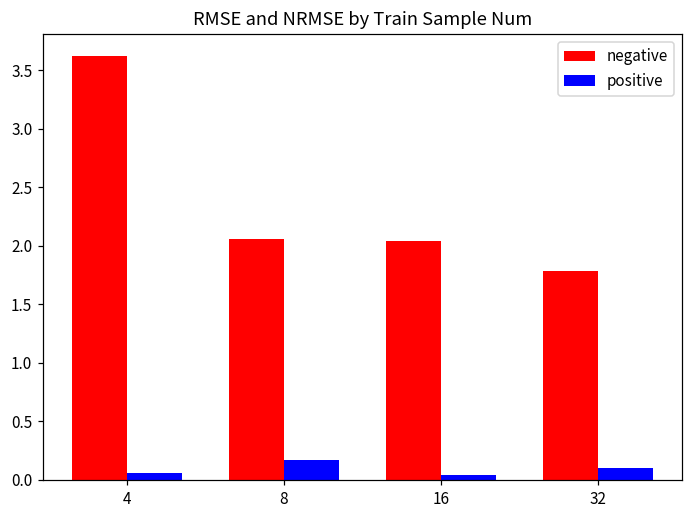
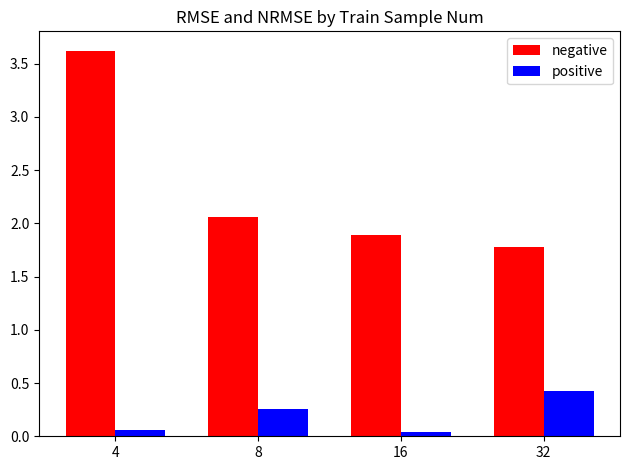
  {
    "negative": {
      "4": 3.62,
      "8": 2.06,
-     "16": 2.04,
+     "16": 1.89,
      "32": 1.78
    },
    "positive": {
      "4": 0.06,
-     "8": 0.17,
+     "8": 0.26,
      "16": 0.04,
-     "32": 0.11
+     "32": 0.43
    }
  }
